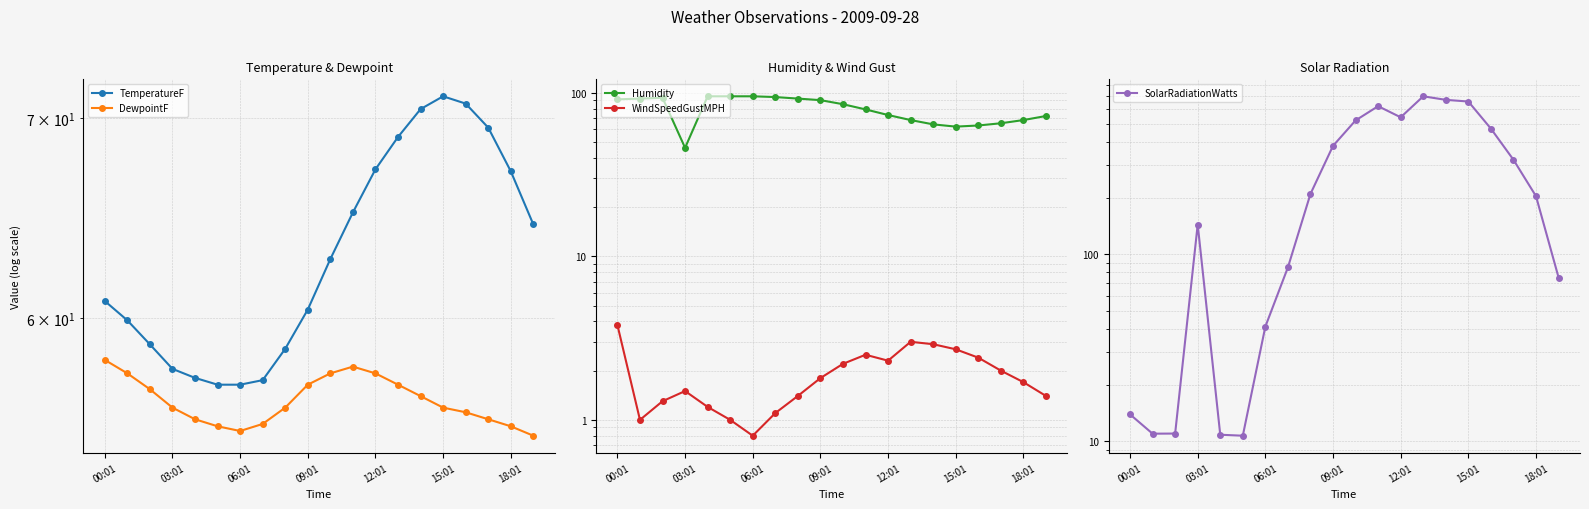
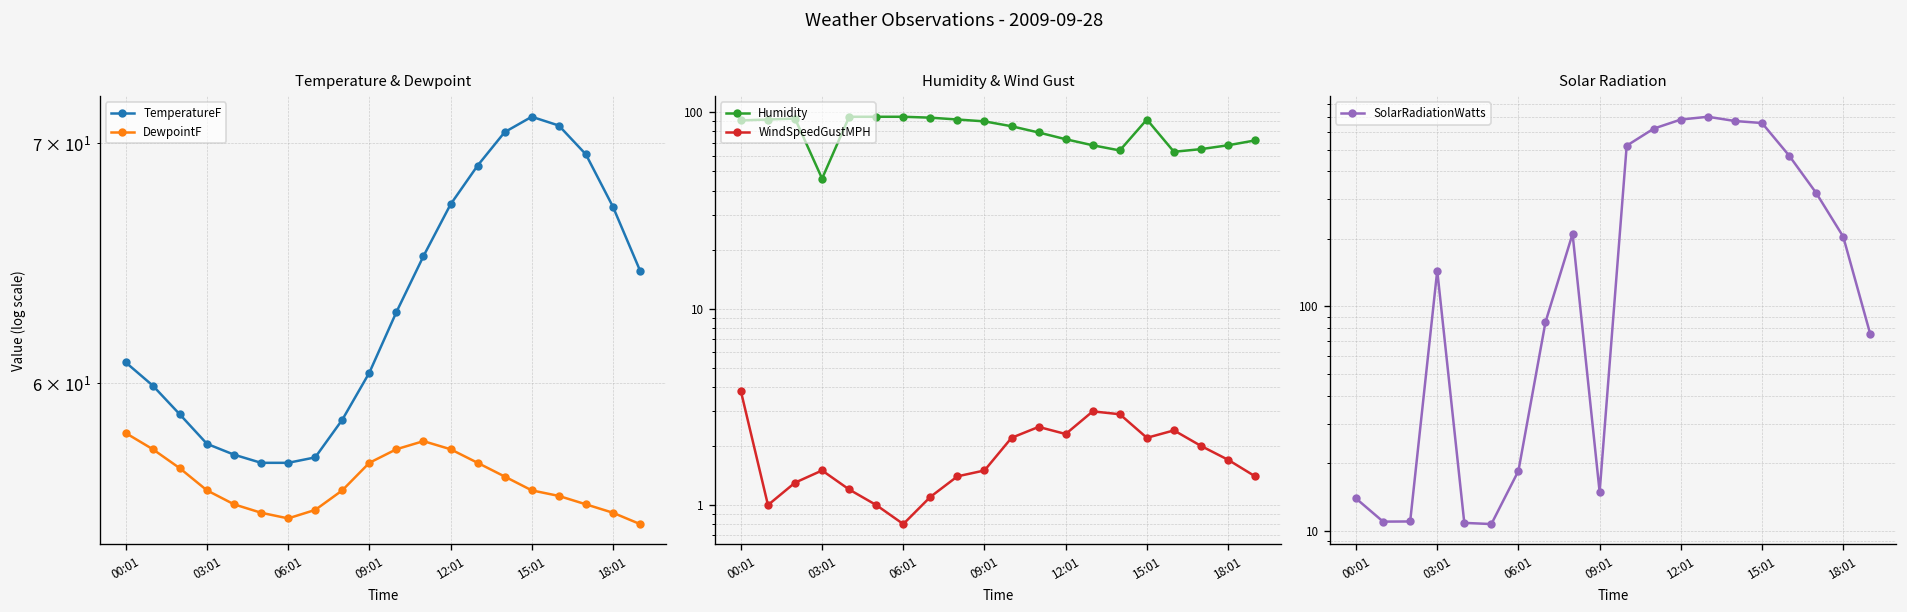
  {
    "Humidity & Wind Gust": {
      "Humidity": {
        "03:01": 46,
        "06:01": 100,
        "09:01": 90,
        "12:01": 70,
-       "15:01": 62,
+       "15:01": 90,
        "18:01": 68
      },
      "WindSpeedGustMPH": {
        "00:01": 3.8,
        "03:01": 1.5,
        "06:01": 0.8,
-       "09:01": 1.8,
+       "09:01": 1.5,
        "12:01": 2.3,
-       "15:01": 2.7,
+       "15:01": 2.2,
        "18:01": 1.7
      }
    },
    "Solar Radiation": {
      "00:01": 14,
      "03:01": 140,
-     "06:01": 41,
-     "09:01": 380,
-     "12:01": 540,
+     "06:01": 19,
+     "09:01": 15,
+     "12:01": 680,
      "15:01": 660,
      "18:01": 200
    }
  }
